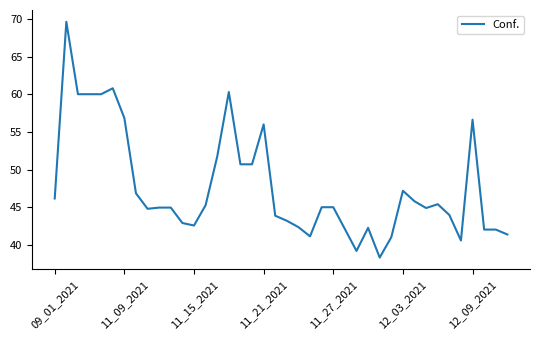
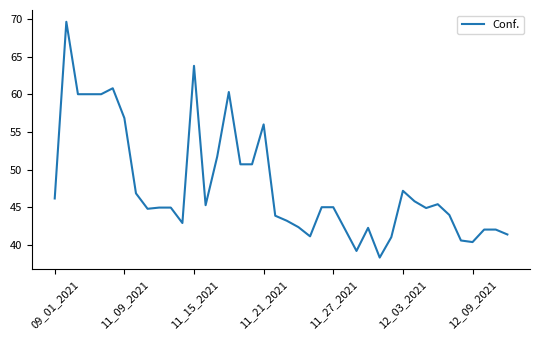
  {
    "09_01_2021": 46,
    "11_09_2021": 57,
-   "11_15_2021": 43,
+   "11_15_2021": 64,
    "11_21_2021": 56,
    "11_27_2021": 45,
    "12_03_2021": 47,
-   "12_09_2021": 57
+   "12_09_2021": 40
  }
